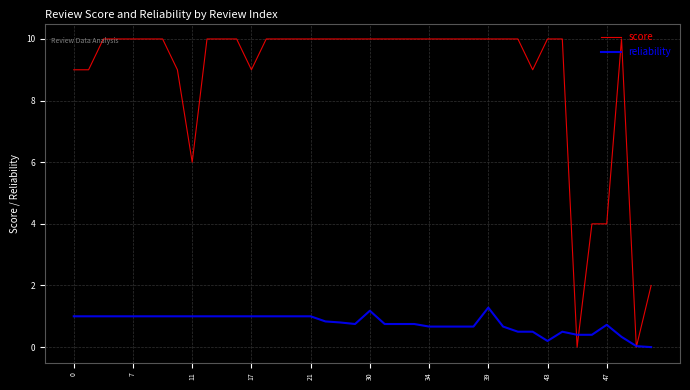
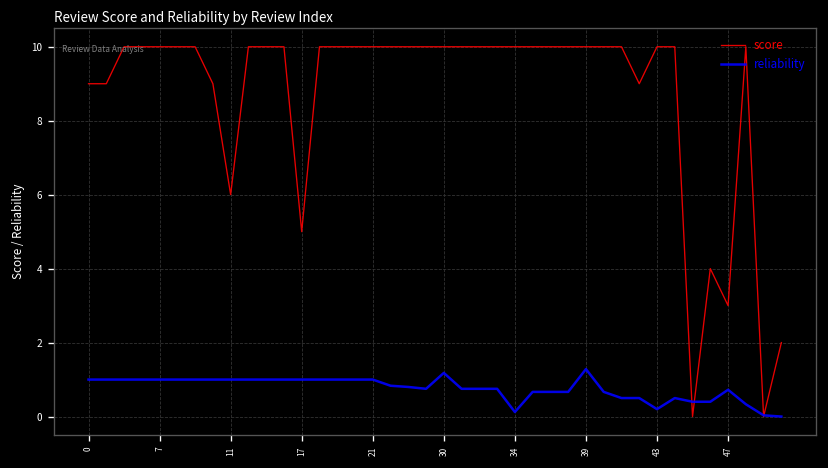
  {
    "score": {
      "0": 9,
      "7": 10,
      "11": 6,
-     "17": 9,
+     "17": 5,
      "21": 10,
      "30": 10,
      "34": 10,
      "39": 10,
      "43": 10,
-     "47": 4
+     "47": 3
    },
    "reliability": {
      "0": 1.0,
      "7": 1.0,
      "11": 1.0,
      "17": 1.0,
      "21": 1.0,
      "30": 1.2,
-     "34": 0.7,
+     "34": 0.1,
      "39": 1.3,
      "43": 0.2,
      "47": 0.7
    }
  }
